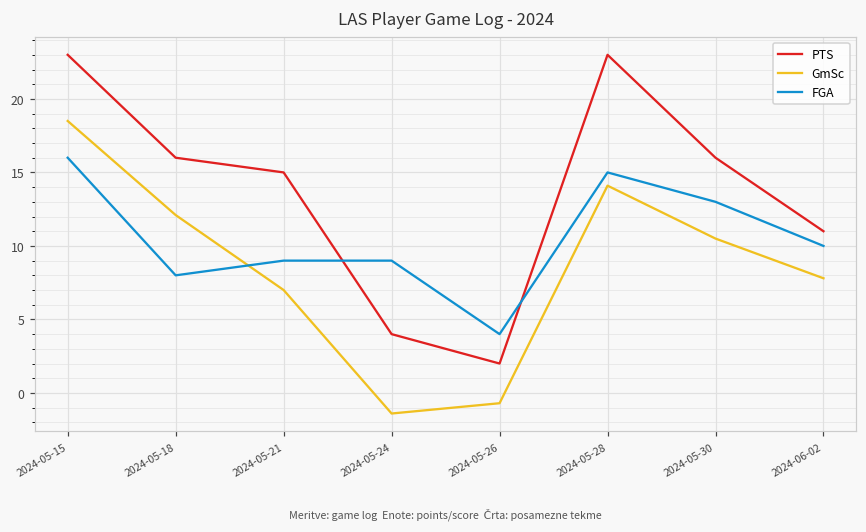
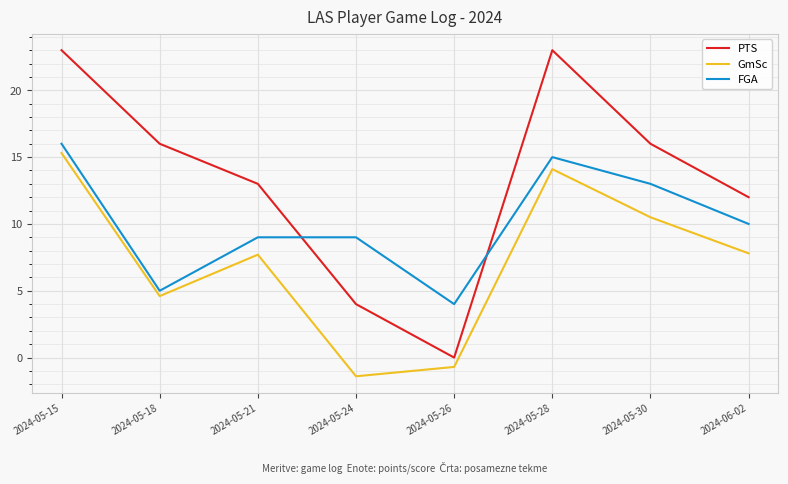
  {
    "PTS": {
      "2024-05-15": 23,
      "2024-05-18": 16,
-     "2024-05-21": 15,
+     "2024-05-21": 13,
      "2024-05-24": 4,
-     "2024-05-26": 2,
+     "2024-05-26": 0,
      "2024-05-28": 23,
      "2024-05-30": 16,
-     "2024-06-02": 11
+     "2024-06-02": 12
    },
    "GmSc": {
-     "2024-05-15": 18.5,
-     "2024-05-18": 12.1,
-     "2024-05-21": 7.0,
+     "2024-05-15": 15.3,
+     "2024-05-18": 4.6,
+     "2024-05-21": 7.7,
      "2024-05-24": -1.4,
      "2024-05-26": -0.7,
      "2024-05-28": 14.1,
      "2024-05-30": 10.5,
      "2024-06-02": 7.8
    },
    "FGA": {
      "2024-05-15": 16,
-     "2024-05-18": 8,
+     "2024-05-18": 5,
      "2024-05-21": 9,
      "2024-05-24": 9,
      "2024-05-26": 4,
      "2024-05-28": 15,
      "2024-05-30": 13,
      "2024-06-02": 10
    }
  }
